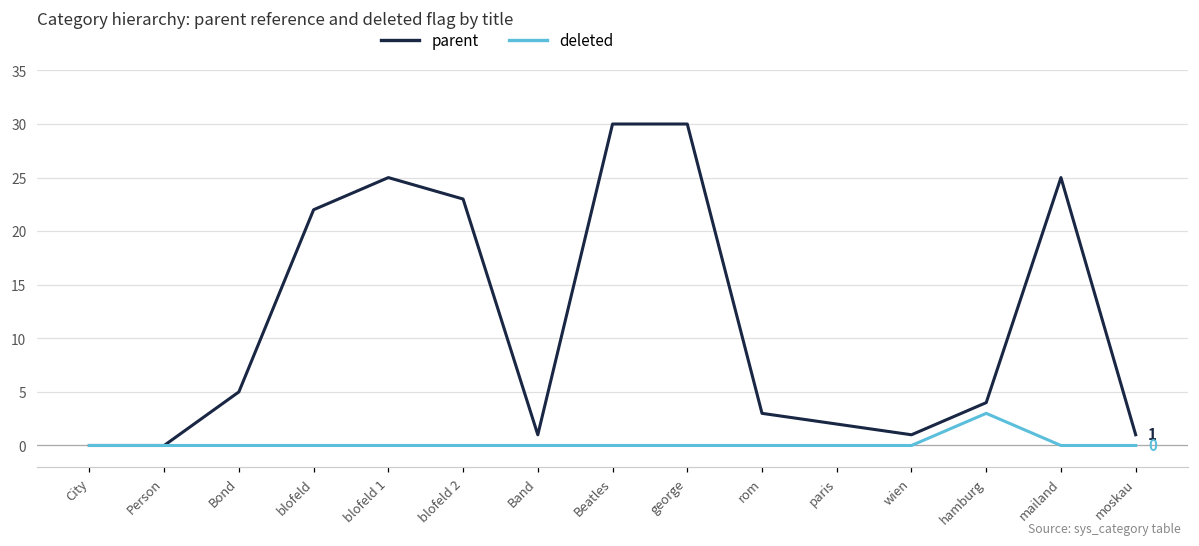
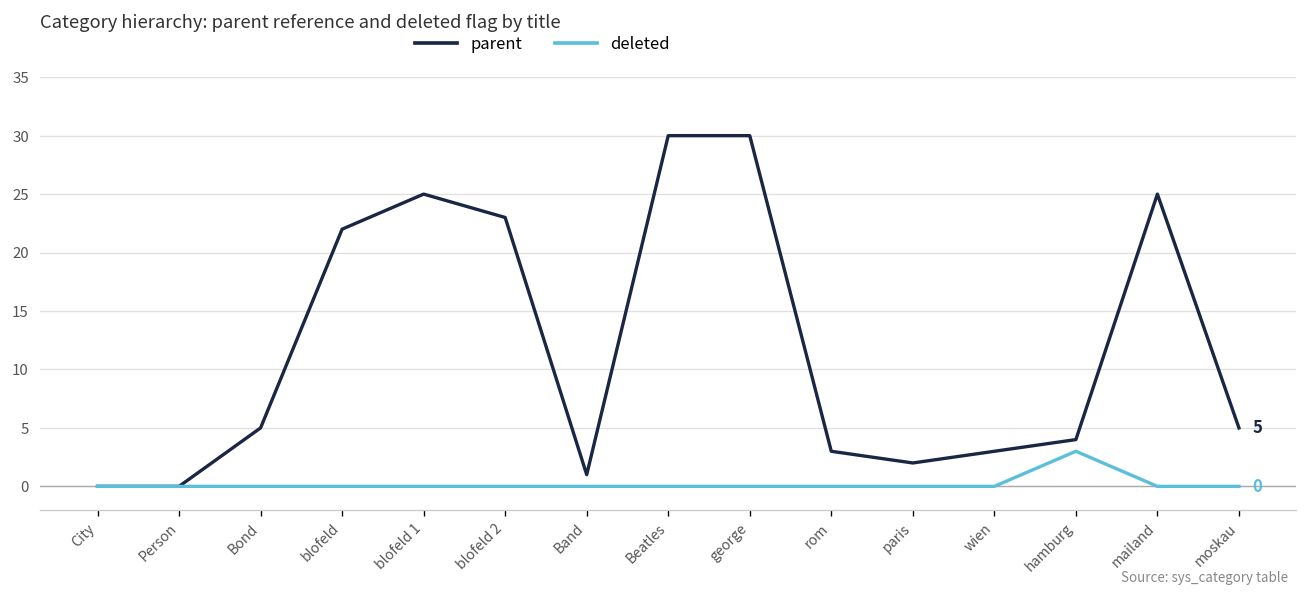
  {
    "parent": {
-     "wien": 1,
-     "moskau": 1
+     "wien": 3,
+     "moskau": 5
    },
    "deleted": {
      "Bond": 0,
      "blofeld": 0,
      "blofeld 1": 0,
      "blofeld 2": 0,
      "Band": 0,
      "Beatles": 0,
      "george": 0,
      "rom": 0,
      "paris": 0,
      "wien": 0,
      "hamburg": 3,
      "mailand": 0
    }
  }
